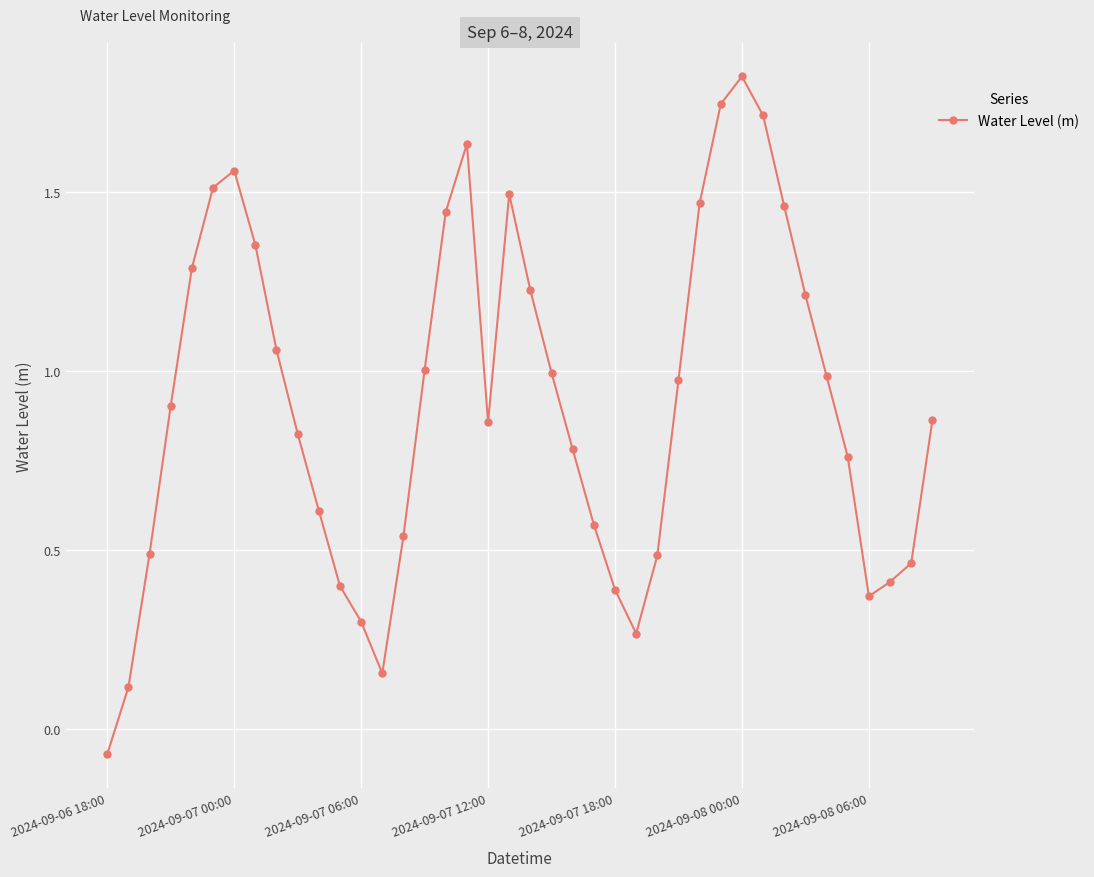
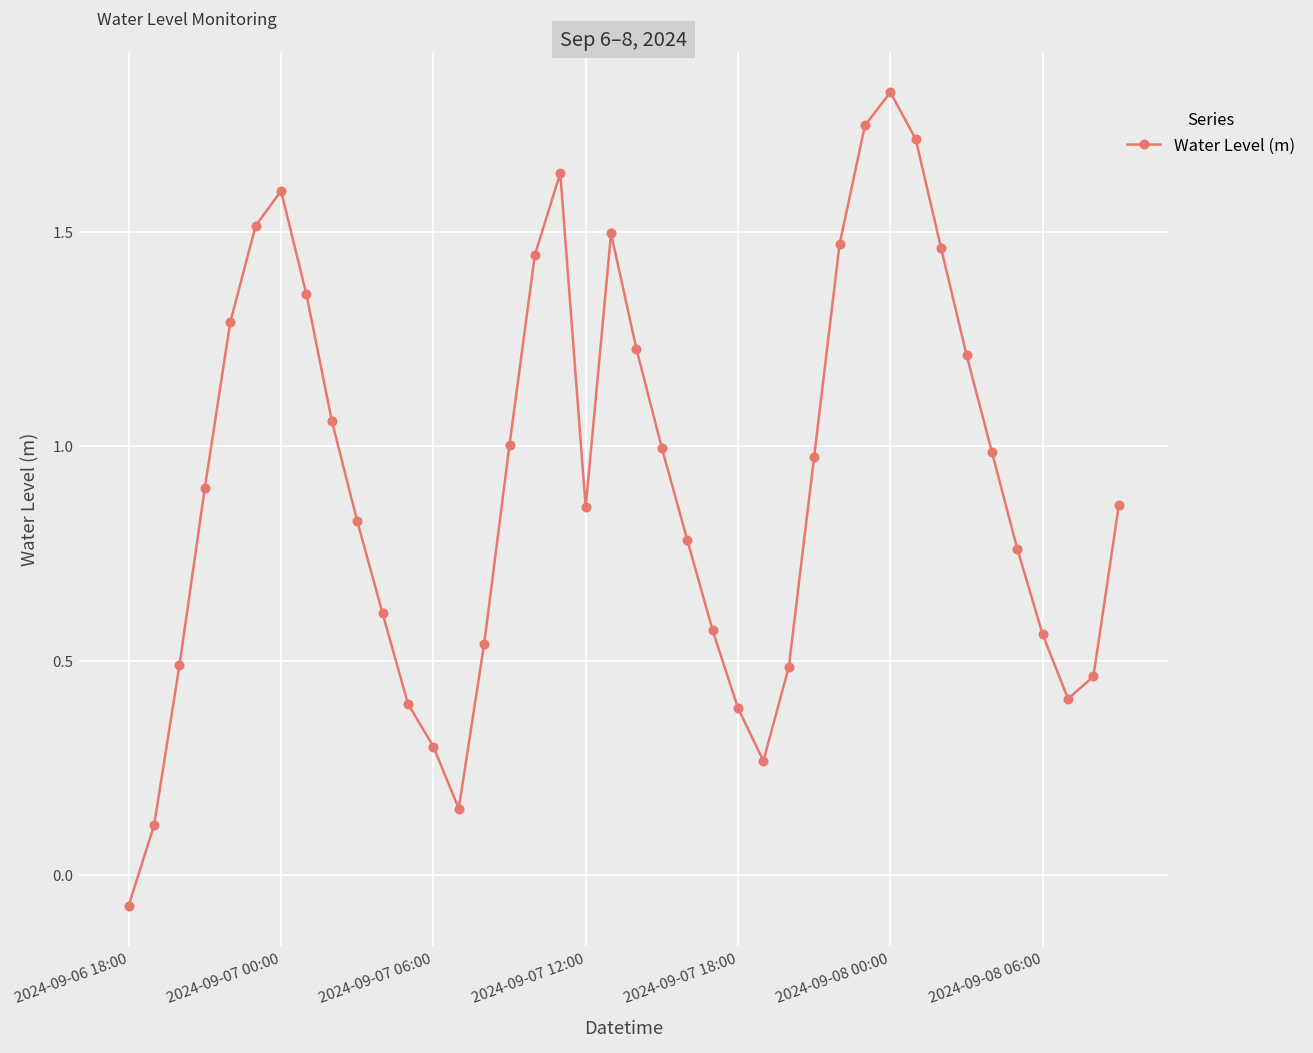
  {
    "2024-09-06 18:00": -0.07,
-   "2024-09-07 00:00": 1.56,
+   "2024-09-07 00:00": 1.59,
    "2024-09-07 06:00": 0.30,
    "2024-09-07 12:00": 0.86,
    "2024-09-07 18:00": 0.39,
    "2024-09-08 00:00": 1.82,
-   "2024-09-08 06:00": 0.37
+   "2024-09-08 06:00": 0.56
  }
